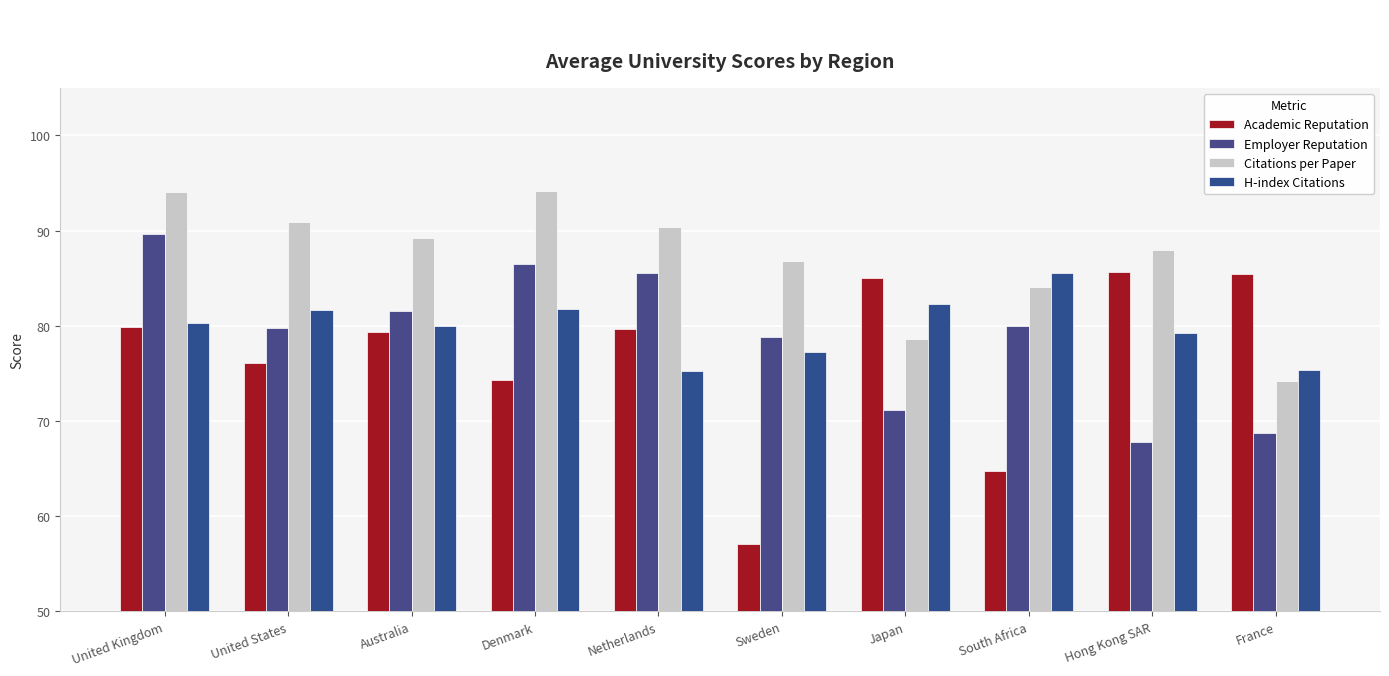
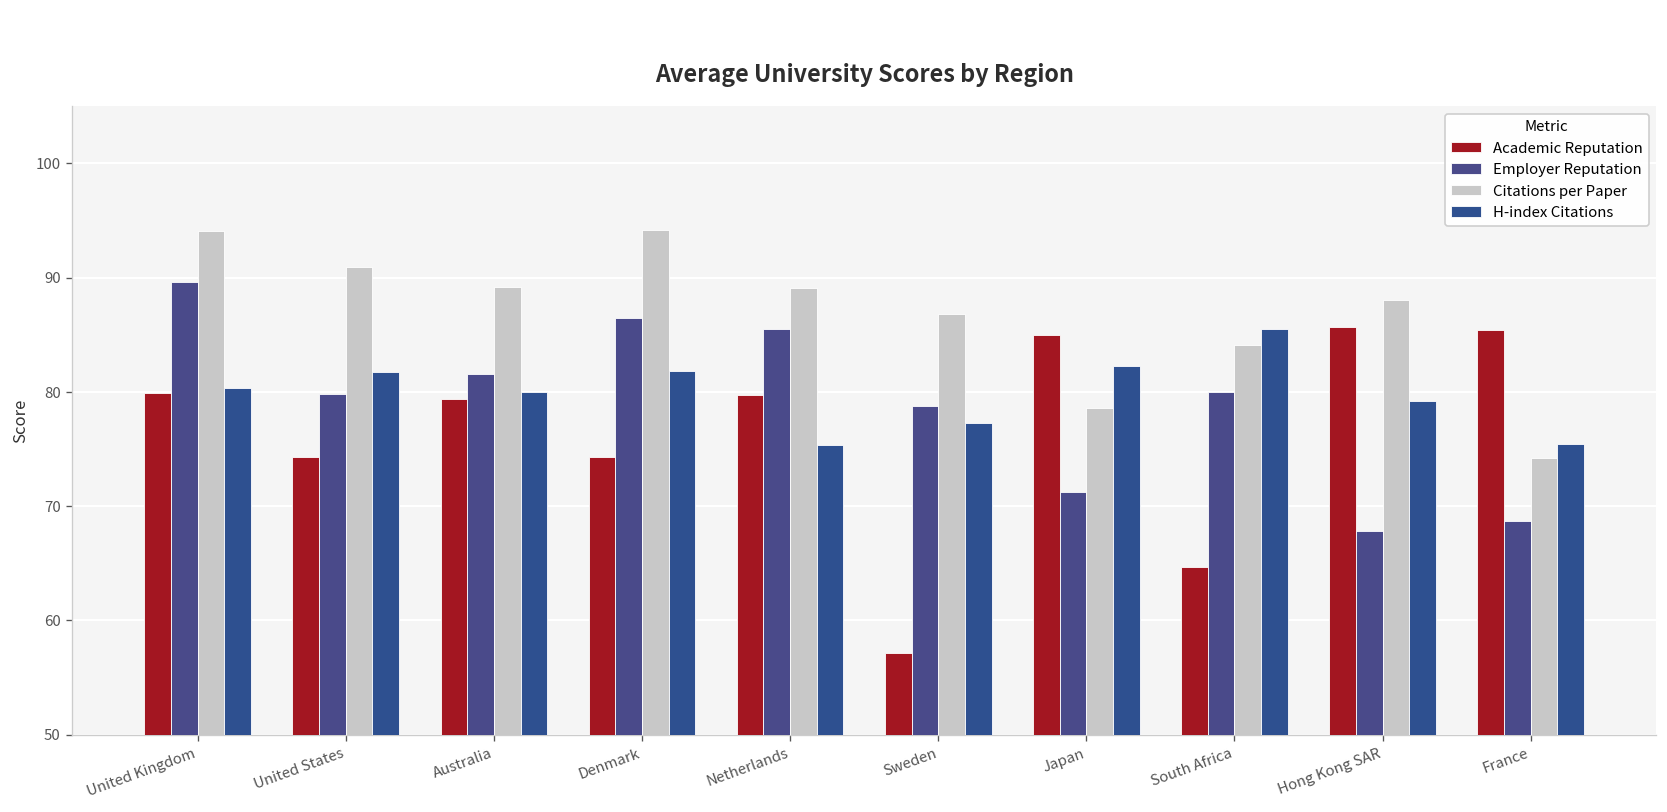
  {
    "Academic Reputation": {
      "United Kingdom": 80,
-     "United States": 76,
+     "United States": 74,
      "Australia": 79,
      "Denmark": 74,
      "Netherlands": 80,
      "Sweden": 57,
      "Japan": 85,
      "South Africa": 65,
      "Hong Kong SAR": 86,
      "France": 85
    },
    "Citations per Paper": {
      "United Kingdom": 94,
      "United States": 91,
      "Australia": 89,
      "Denmark": 94,
-     "Netherlands": 90,
+     "Netherlands": 89,
      "Sweden": 87,
      "Japan": 79,
      "South Africa": 84,
      "Hong Kong SAR": 88,
      "France": 74
    }
  }
